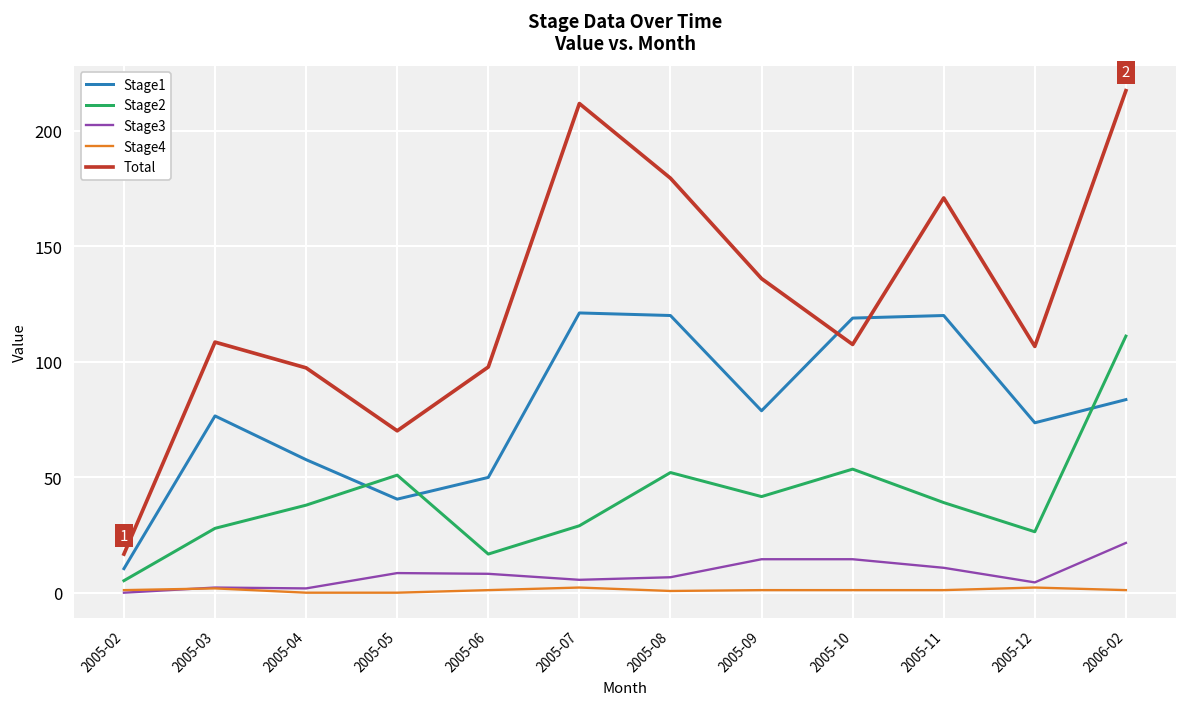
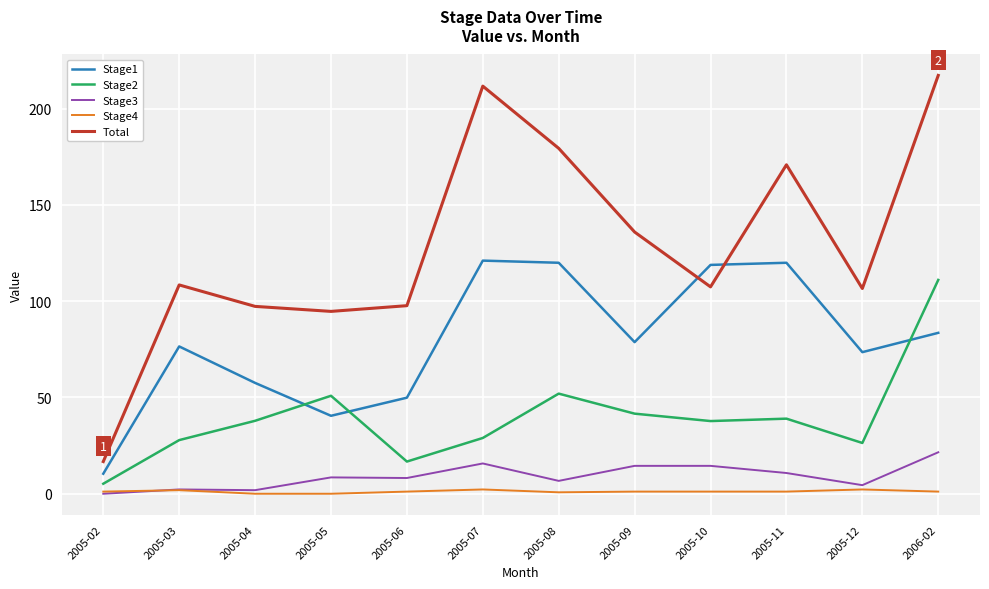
  {
    "Stage1": {
      "2005-02": 10,
      "2005-03": 77,
      "2005-04": 58,
      "2005-05": 40,
      "2005-06": 50,
      "2005-07": 121,
      "2005-08": 120,
      "2005-09": 79,
      "2005-10": 119,
      "2005-11": 120,
      "2005-12": 74,
      "2006-02": 84
    },
    "Stage2": {
      "2005-02": 5,
      "2005-03": 28,
      "2005-04": 38,
      "2005-05": 51,
      "2005-06": 17,
      "2005-07": 29,
      "2005-08": 52,
      "2005-09": 42,
-     "2005-10": 53,
+     "2005-10": 38,
      "2005-11": 39,
      "2005-12": 26,
      "2006-02": 111
    },
    "Stage3": {
      "2005-04": 2,
      "2005-05": 8,
      "2005-06": 8,
-     "2005-07": 6,
+     "2005-07": 16,
      "2005-08": 7,
      "2005-09": 14,
      "2005-10": 14,
      "2005-11": 11,
      "2005-12": 4,
      "2006-02": 22
    },
    "Stage4": {
      "2005-04": 0,
      "2005-05": 0,
      "2005-06": 1,
      "2005-07": 2,
      "2005-08": 1,
      "2005-09": 1,
      "2005-10": 1,
      "2005-11": 1,
      "2005-12": 2,
      "2006-02": 1
    },
    "Total": {
      "2005-03": 108,
      "2005-04": 97,
-     "2005-05": 70,
+     "2005-05": 95,
      "2005-06": 98,
      "2005-07": 212,
      "2005-08": 179,
      "2005-09": 136,
      "2005-10": 107,
      "2005-11": 171,
      "2005-12": 107
    }
  }
